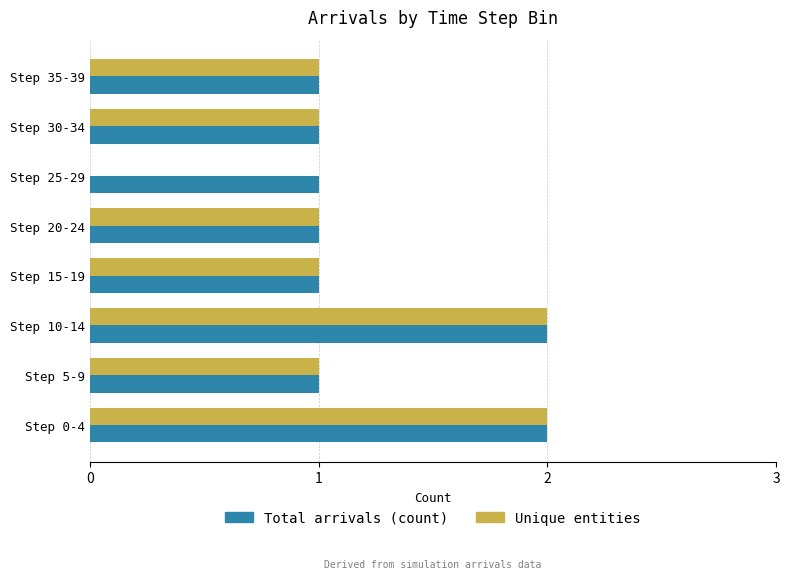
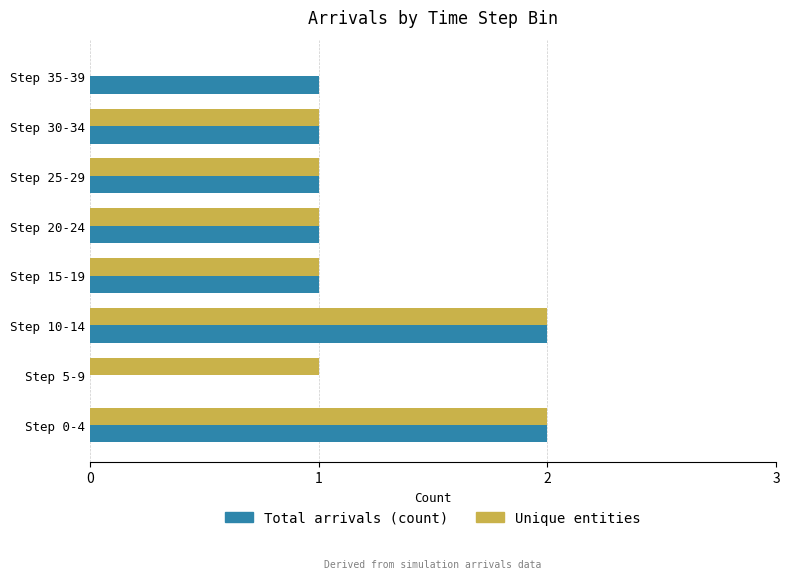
  {
    "Total arrivals (count)": {
      "Step 35-39": 1,
      "Step 30-34": 1,
      "Step 25-29": 1,
      "Step 20-24": 1,
      "Step 15-19": 1,
      "Step 10-14": 2,
-     "Step 5-9": 1,
+     "Step 5-9": 0,
      "Step 0-4": 2
    },
    "Unique entities": {
-     "Step 35-39": 1,
+     "Step 35-39": 0,
      "Step 30-34": 1,
-     "Step 25-29": 0,
+     "Step 25-29": 1,
      "Step 20-24": 1,
      "Step 15-19": 1,
      "Step 10-14": 2,
      "Step 5-9": 1,
      "Step 0-4": 2
    }
  }
